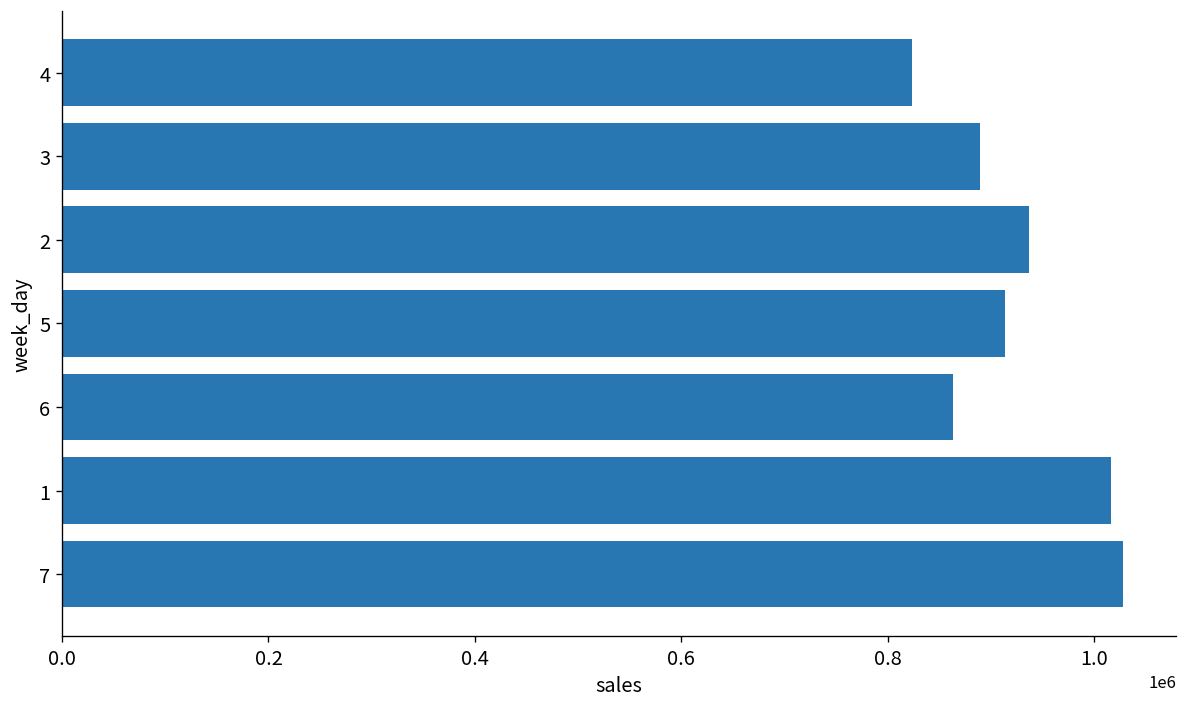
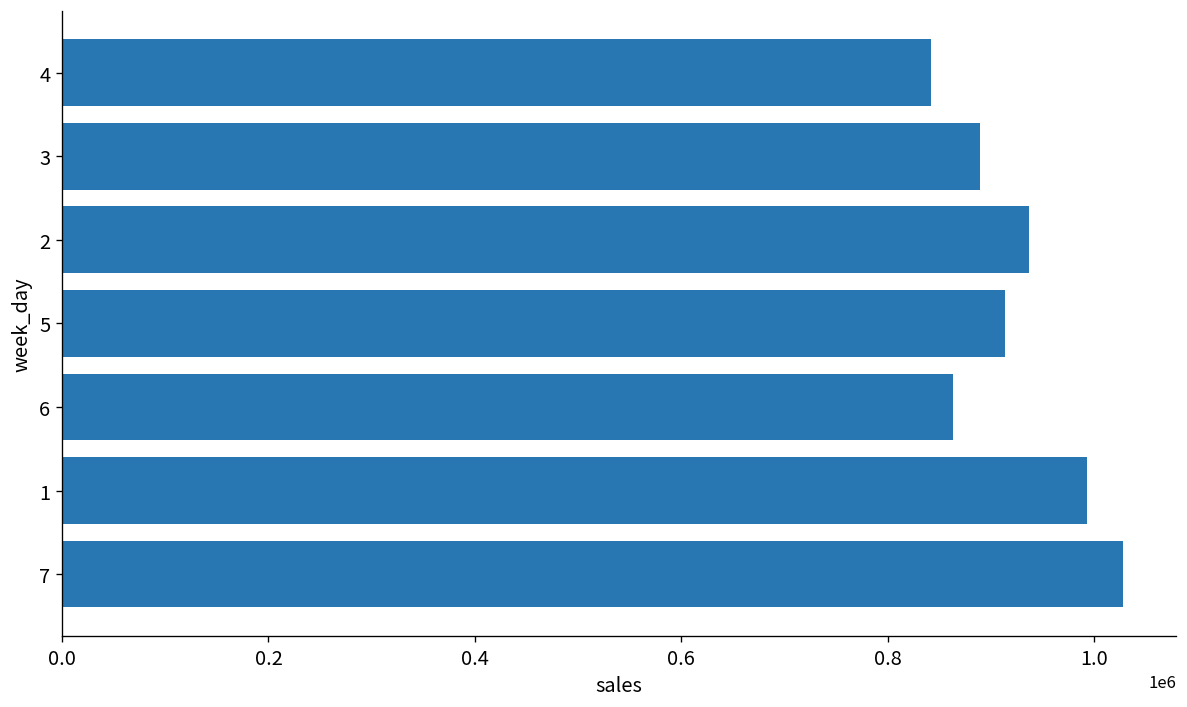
  {
-   "4": 820000,
+   "4": 840000,
    "3": 890000,
    "2": 940000,
    "5": 910000,
    "6": 860000,
-   "1": 1020000,
+   "1": 990000,
    "7": 1030000
  }
